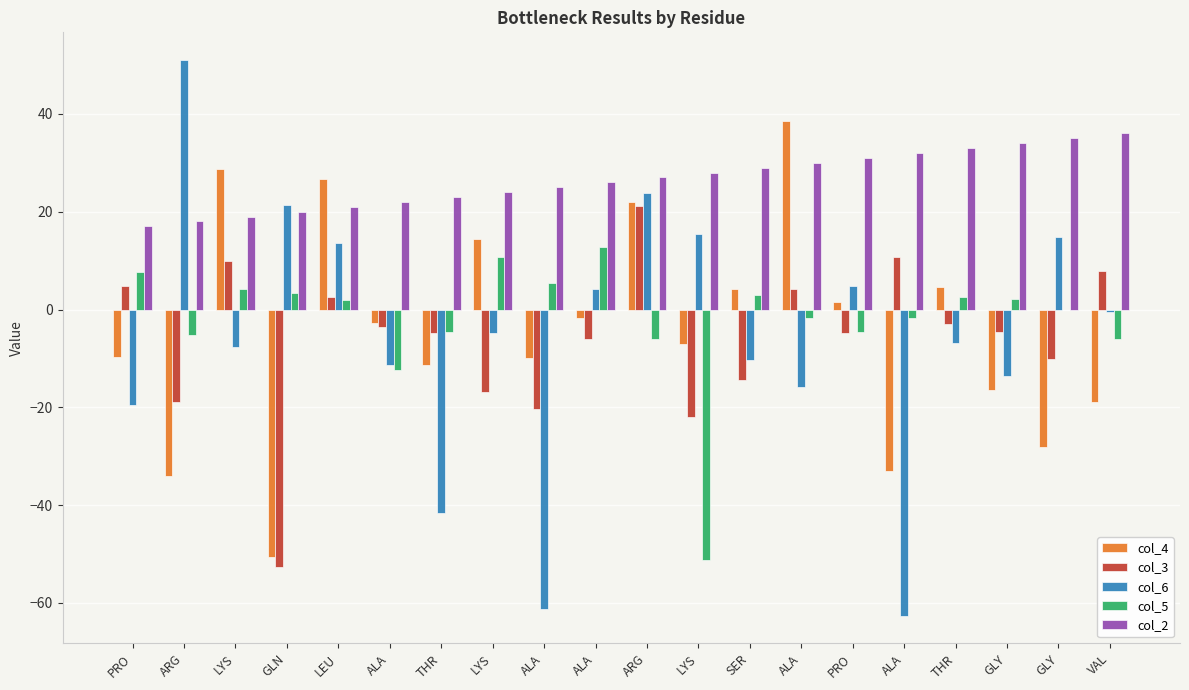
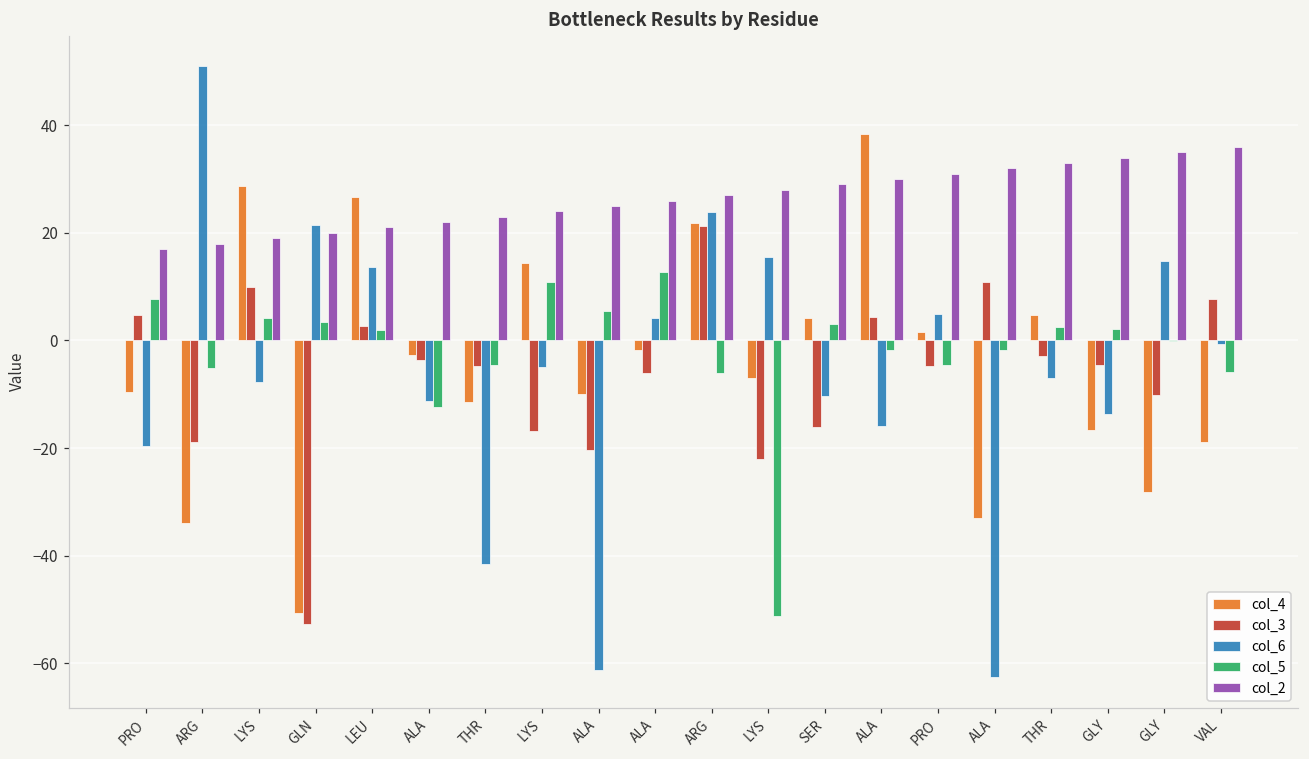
  {
    "col_4": {
      "GLN": -51,
      "LEU": 27,
      "SER": 4,
      "VAL": -19
    },
    "col_3": {
      "GLN": -53,
      "LEU": 3,
-     "SER": -14,
+     "SER": -16,
      "VAL": 8
    },
    "col_6": {
      "GLN": 21,
      "LEU": 14,
      "SER": -10,
      "VAL": -1
    },
    "col_5": {
      "GLN": 3,
      "LEU": 2,
      "SER": 3,
      "VAL": -6
    },
    "col_2": {
      "GLN": 20,
      "LEU": 21,
      "SER": 29,
      "VAL": 36
    }
  }
